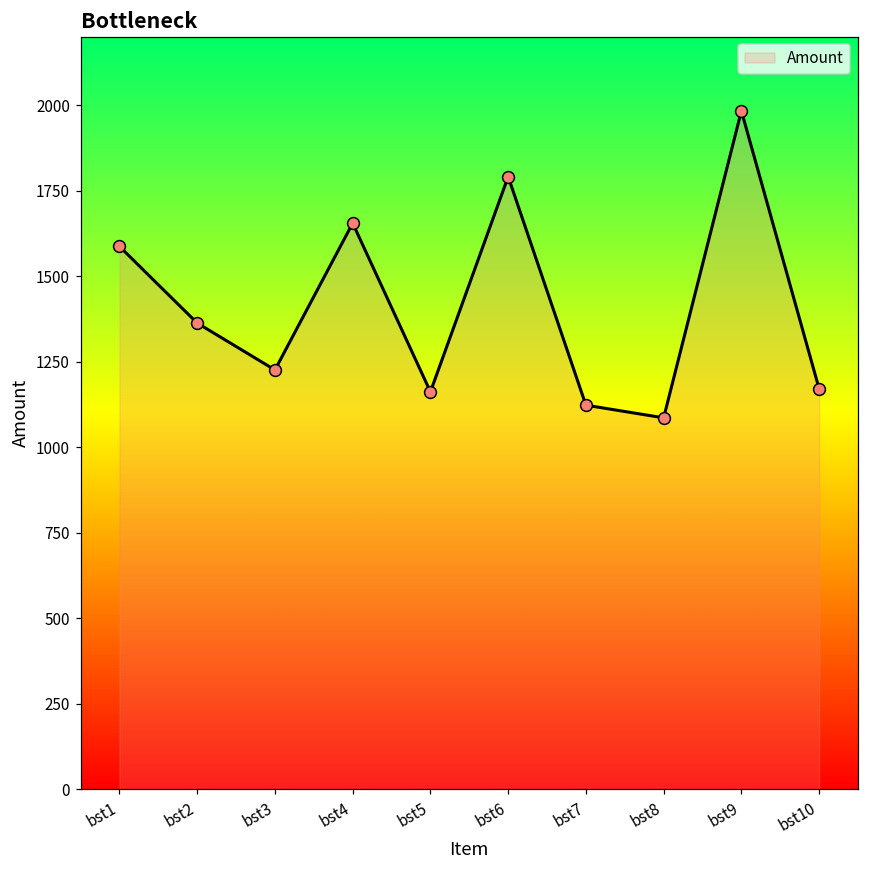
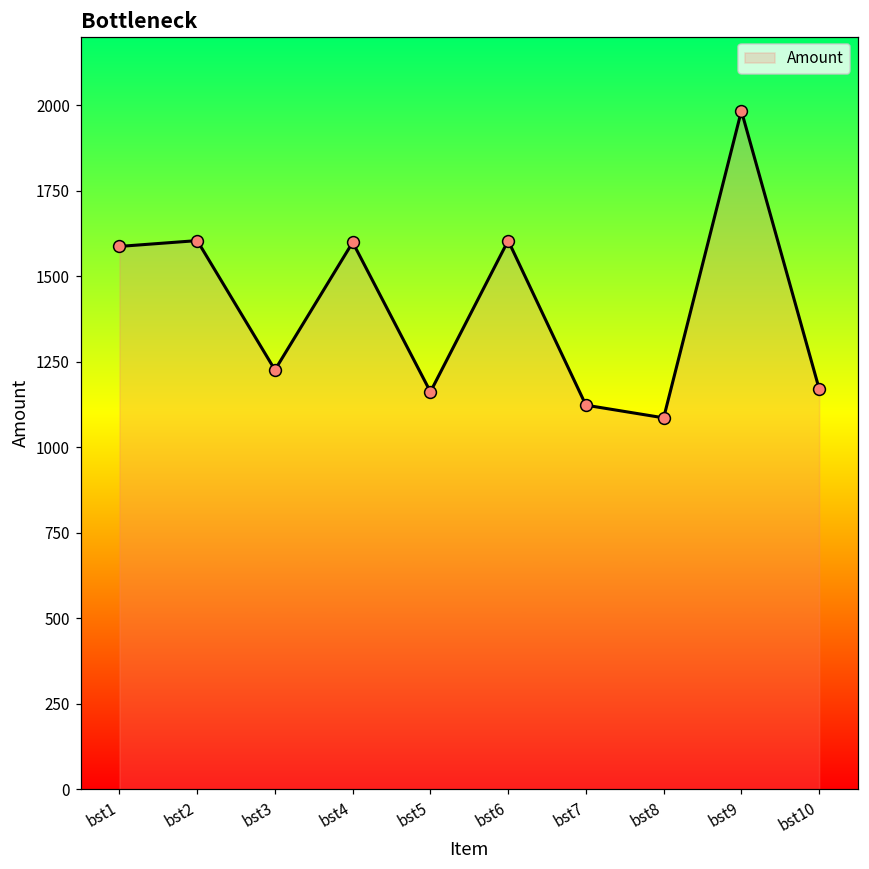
  {
    "bst1": 1590,
-   "bst2": 1360,
+   "bst2": 1600,
    "bst3": 1230,
-   "bst4": 1660,
+   "bst4": 1600,
    "bst5": 1160,
-   "bst6": 1790,
+   "bst6": 1600,
    "bst7": 1120,
    "bst8": 1090,
    "bst9": 1980,
    "bst10": 1170
  }
